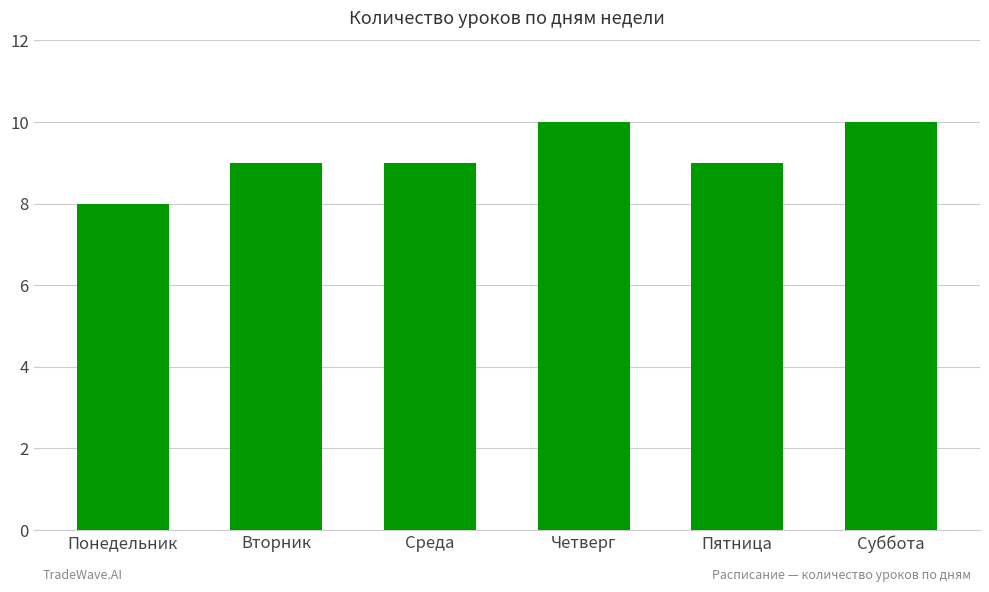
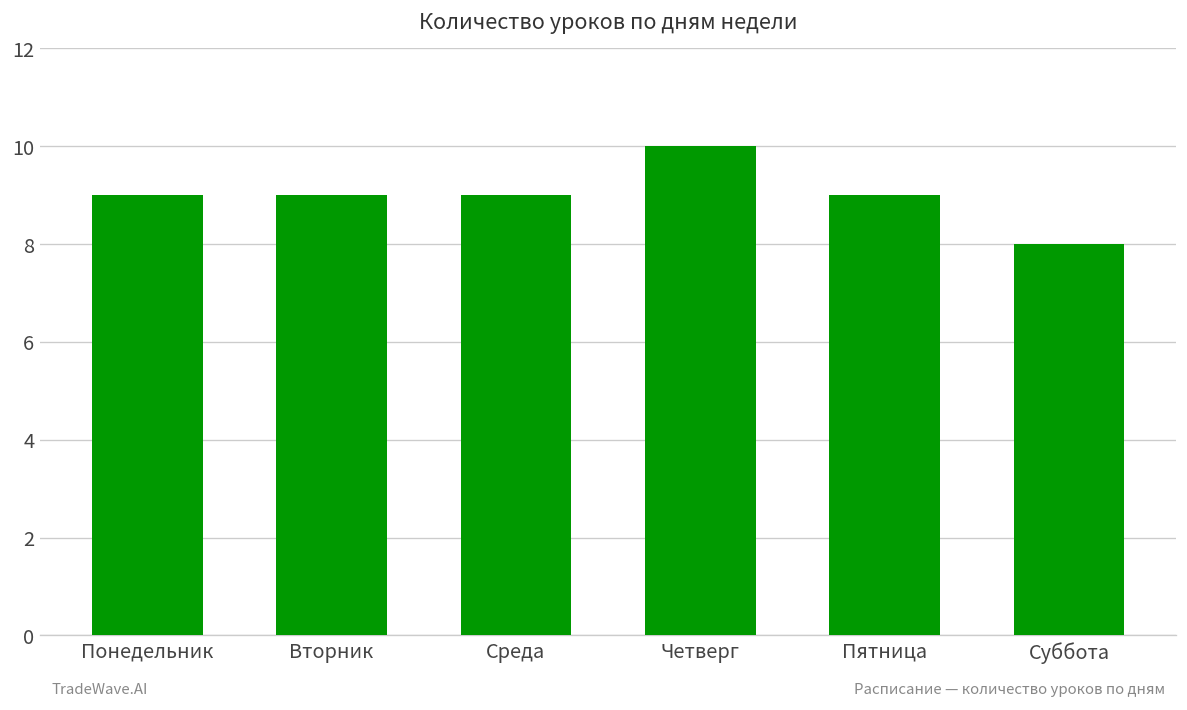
  {
-   "Понедельник": 8,
+   "Понедельник": 9,
    "Вторник": 9,
    "Среда": 9,
    "Четверг": 10,
    "Пятница": 9,
-   "Суббота": 10
+   "Суббота": 8
  }
